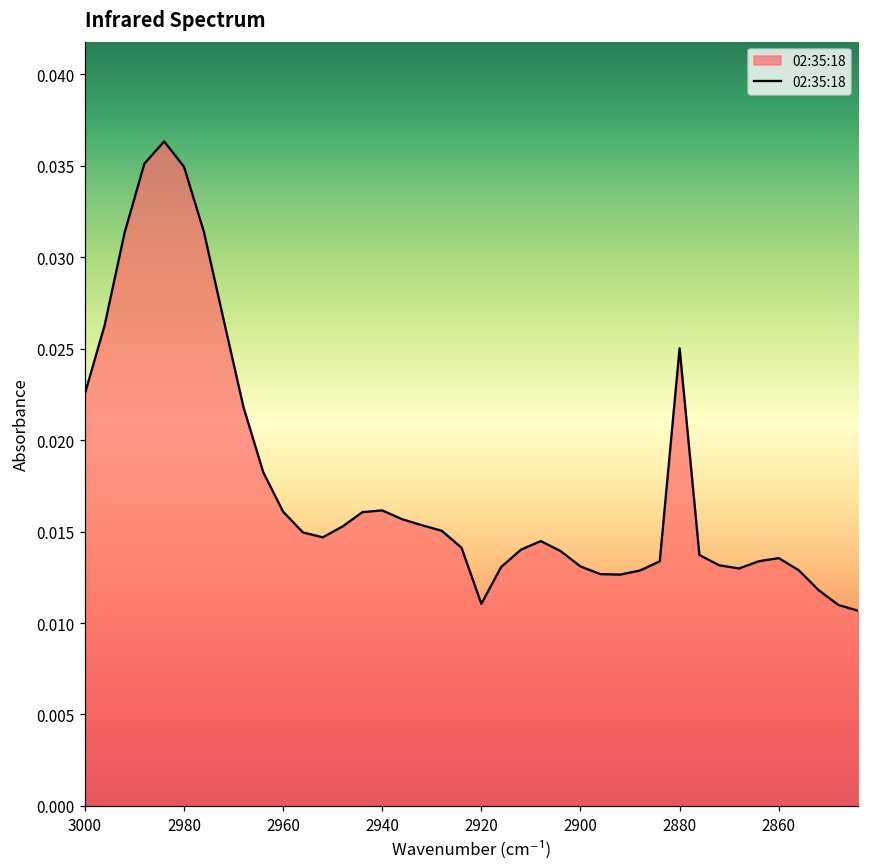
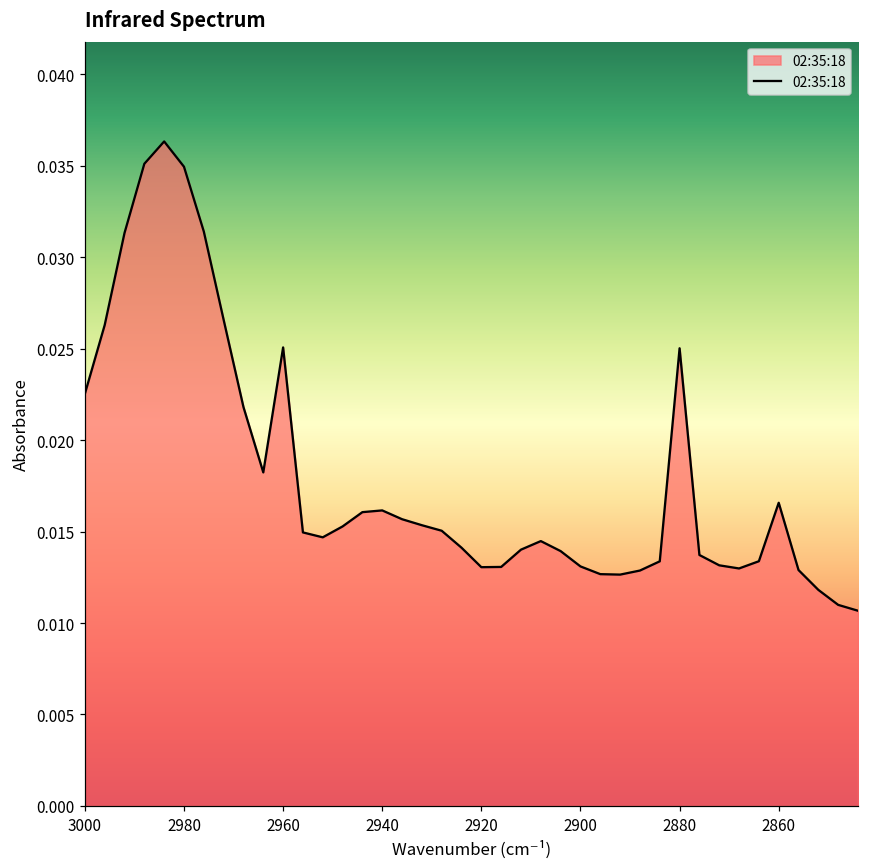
  {
    "3000": 0.0225,
    "2980": 0.0350,
-   "2960": 0.0161,
+   "2960": 0.0251,
    "2940": 0.0162,
-   "2920": 0.0111,
+   "2920": 0.0131,
    "2900": 0.0131,
    "2880": 0.0250,
-   "2860": 0.0135
+   "2860": 0.0166
  }
